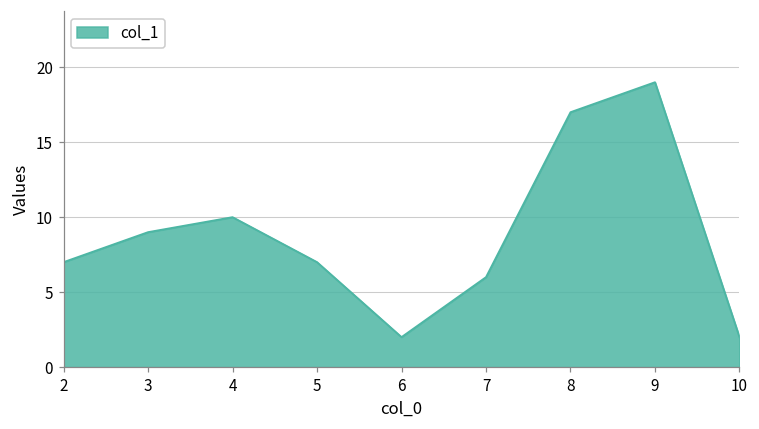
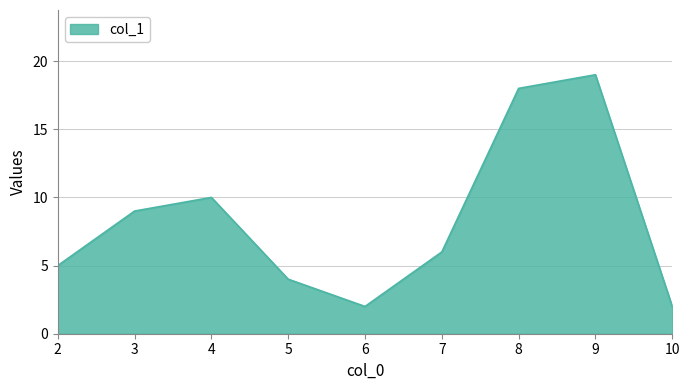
  {
-   "2": 7,
+   "2": 5,
    "3": 9,
    "4": 10,
-   "5": 7,
+   "5": 4,
    "6": 2,
    "7": 6,
-   "8": 17,
+   "8": 18,
    "9": 19,
    "10": 2
  }
